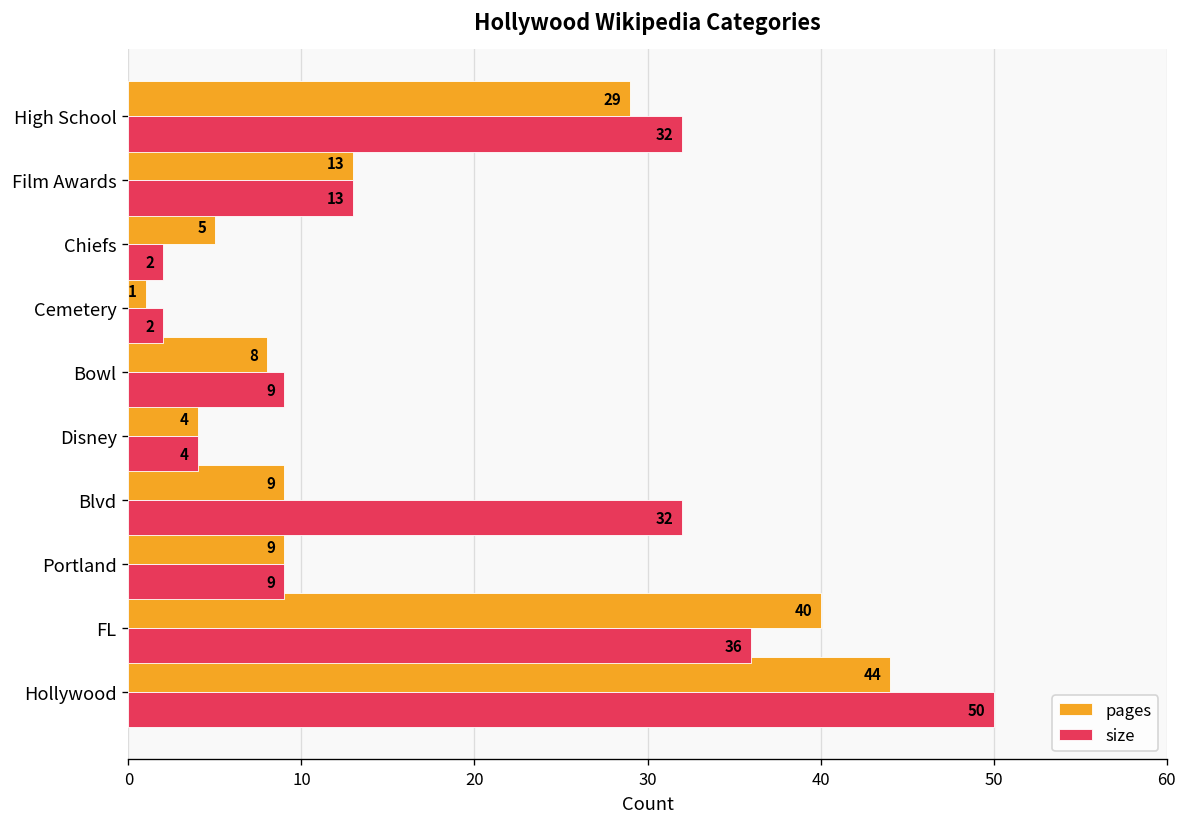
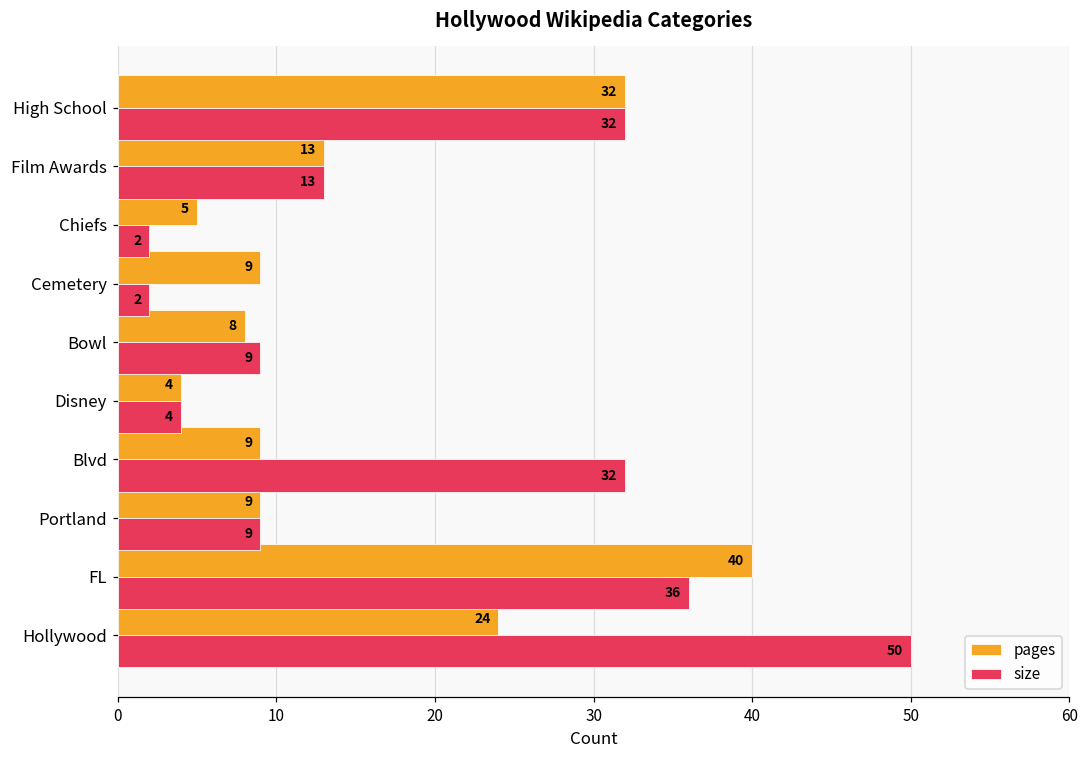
  {
    "pages": {
-     "High School": 29,
+     "High School": 32,
      "Film Awards": 13,
      "Chiefs": 5,
-     "Cemetery": 1,
+     "Cemetery": 9,
      "Bowl": 8,
      "Disney": 4,
      "Blvd": 9,
      "Portland": 9,
      "FL": 40,
-     "Hollywood": 44
+     "Hollywood": 24
    },
    "size": {
      "High School": 32,
      "Film Awards": 13,
      "Chiefs": 2,
      "Cemetery": 2,
      "Bowl": 9,
      "Disney": 4,
      "Blvd": 32,
      "Portland": 9,
      "FL": 36,
      "Hollywood": 50
    }
  }
